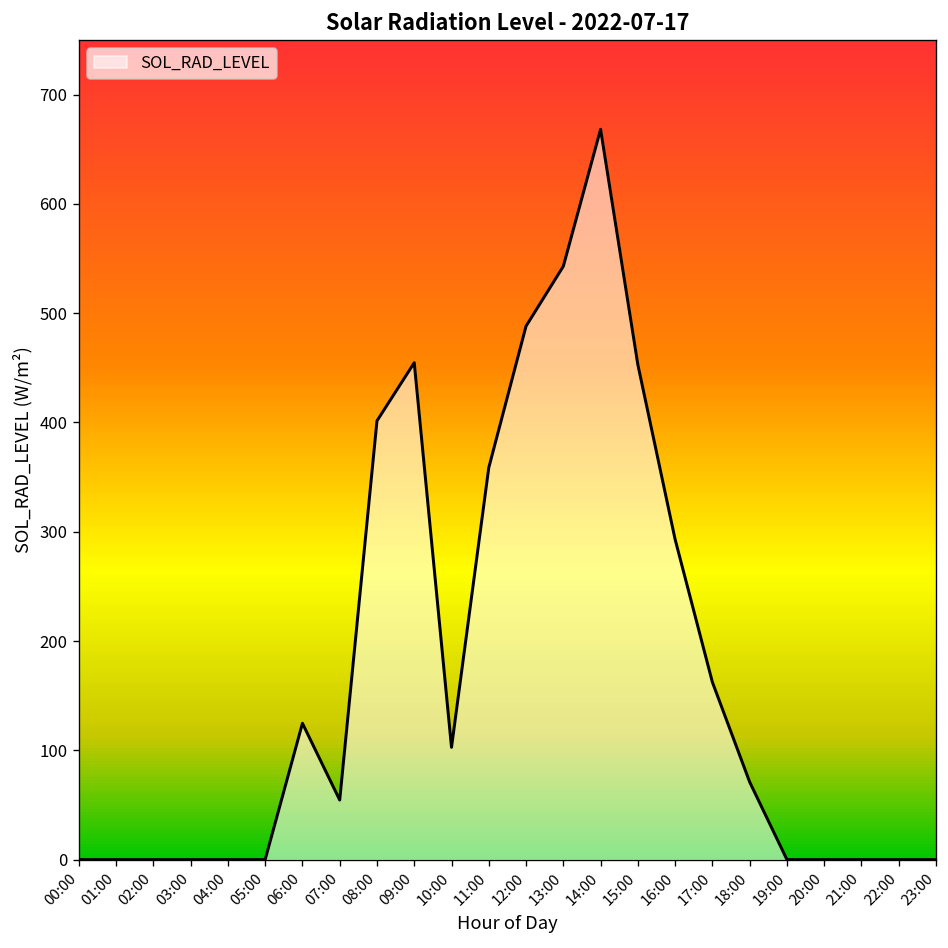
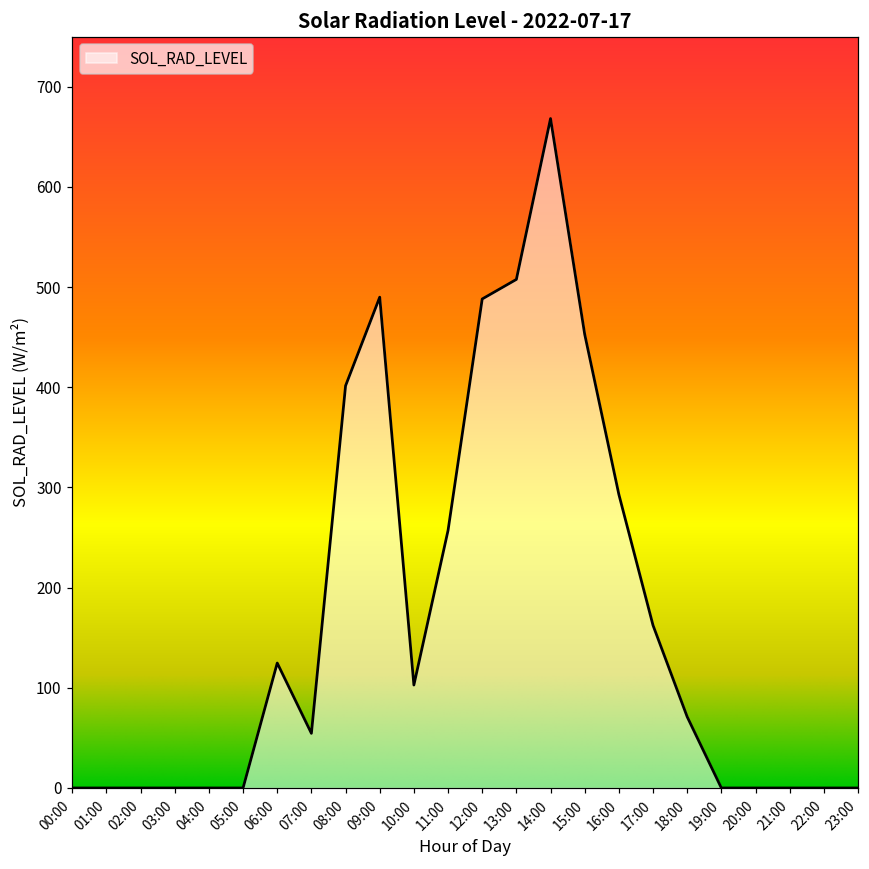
  {
    "00:00": 0,
    "01:00": 0,
    "02:00": 0,
    "03:00": 0,
    "04:00": 0,
    "05:00": 0,
    "06:00": 120,
    "07:00": 50,
    "08:00": 400,
-   "09:00": 450,
+   "09:00": 490,
    "10:00": 100,
-   "11:00": 360,
+   "11:00": 260,
    "12:00": 490,
-   "13:00": 540,
+   "13:00": 510,
    "14:00": 670,
    "15:00": 450,
    "16:00": 290,
    "17:00": 160,
    "18:00": 70,
    "19:00": 0,
    "20:00": 0,
    "21:00": 0,
    "22:00": 0,
    "23:00": 0
  }
